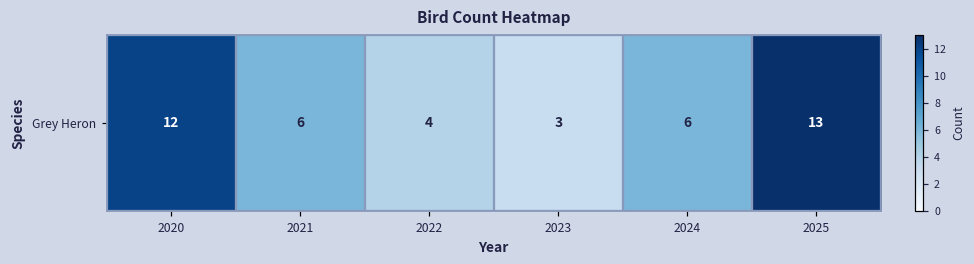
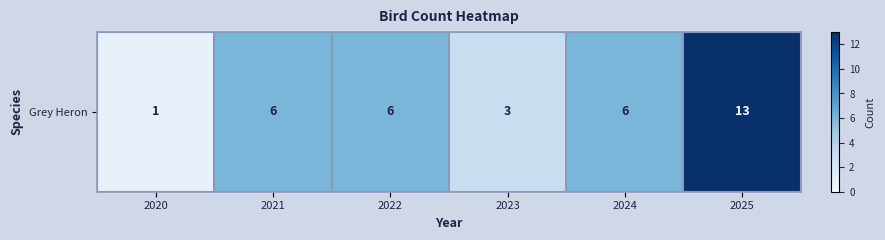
  {
    "Grey Heron": {
-     "2020": 12,
+     "2020": 1,
      "2021": 6,
-     "2022": 4,
+     "2022": 6,
      "2023": 3,
      "2024": 6,
      "2025": 13
    }
  }
